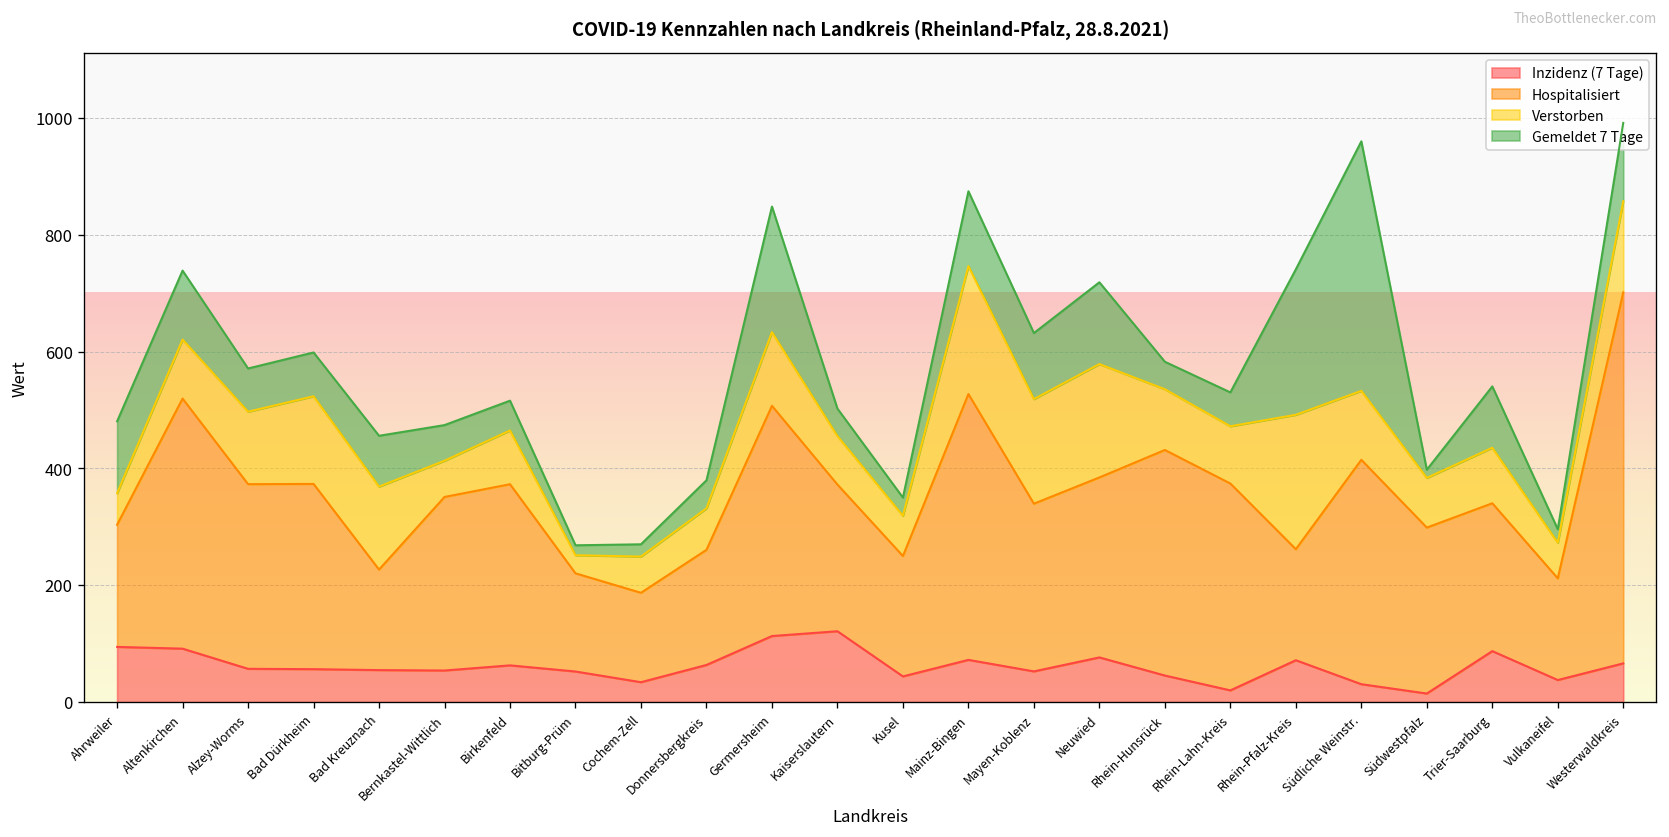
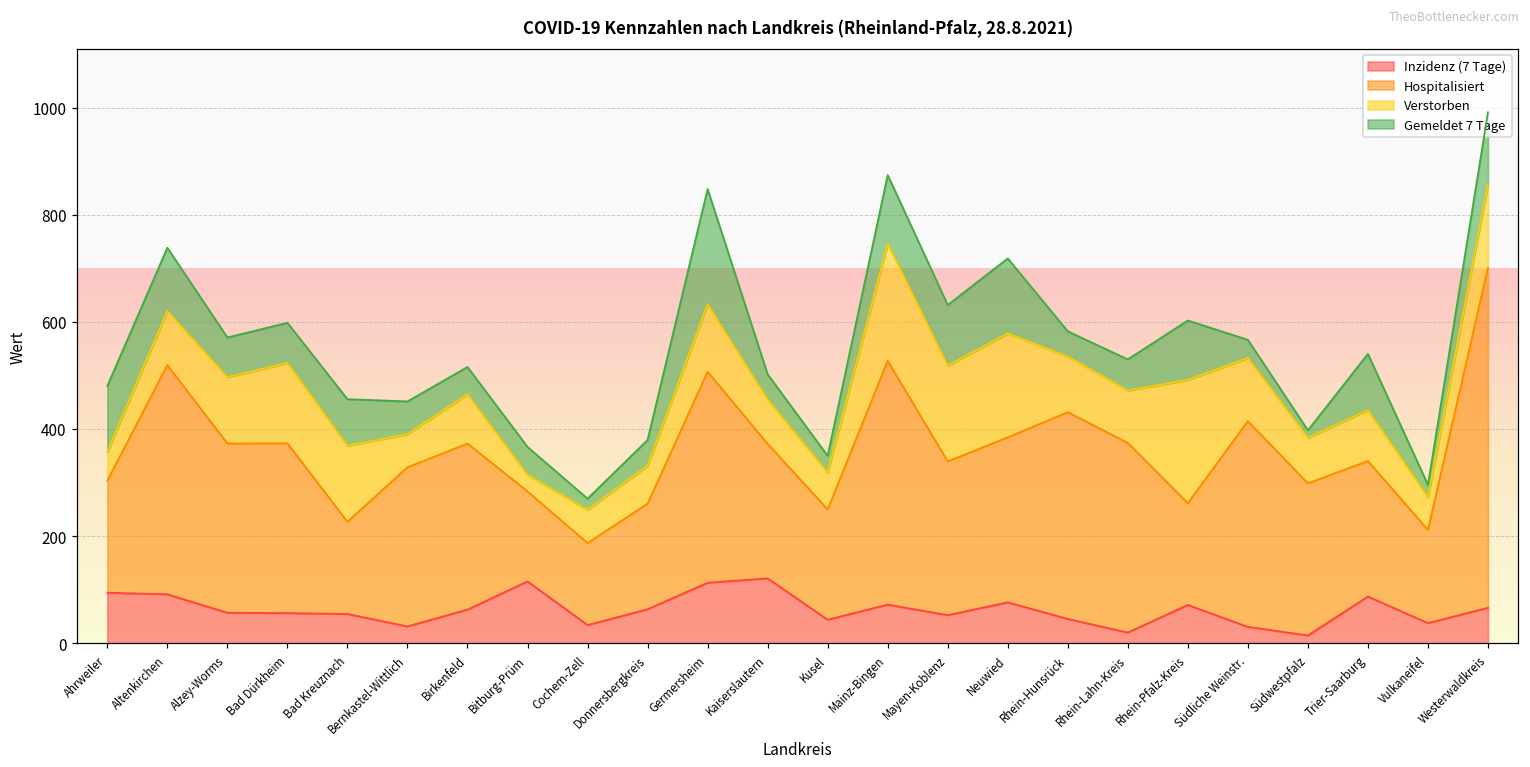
  {
    "Inzidenz (7 Tage)": {
      "Ahrweiler": 90,
      "Altenkirchen": 90,
      "Alzey-Worms": 60,
      "Bad Dürkheim": 60,
      "Bad Kreuznach": 50,
-     "Bernkastel-Wittlich": 50,
+     "Bernkastel-Wittlich": 30,
      "Birkenfeld": 60,
-     "Bitburg-Prüm": 50,
+     "Bitburg-Prüm": 120,
      "Cochem-Zell": 30,
      "Donnersbergkreis": 60,
      "Germersheim": 110,
      "Kaiserslautern": 120,
      "Kusel": 40,
      "Mainz-Bingen": 70,
      "Mayen-Koblenz": 50,
      "Neuwied": 80,
      "Rhein-Hunsrück": 50,
      "Rhein-Lahn-Kreis": 20,
      "Rhein-Pfalz-Kreis": 70,
      "Südliche Weinstr.": 30,
      "Südwestpfalz": 10,
      "Trier-Saarburg": 90,
      "Vulkaneifel": 40,
      "Westerwaldkreis": 70
    },
    "Gemeldet 7 Tage": {
      "Ahrweiler": 120,
      "Altenkirchen": 120,
      "Alzey-Worms": 70,
      "Bad Dürkheim": 80,
      "Bad Kreuznach": 90,
      "Bernkastel-Wittlich": 60,
      "Birkenfeld": 50,
-     "Bitburg-Prüm": 20,
+     "Bitburg-Prüm": 50,
      "Cochem-Zell": 20,
      "Donnersbergkreis": 50,
      "Germersheim": 220,
      "Kaiserslautern": 50,
      "Kusel": 30,
      "Mainz-Bingen": 130,
      "Mayen-Koblenz": 110,
      "Neuwied": 140,
      "Rhein-Hunsrück": 50,
      "Rhein-Lahn-Kreis": 60,
-     "Rhein-Pfalz-Kreis": 250,
-     "Südliche Weinstr.": 430,
+     "Rhein-Pfalz-Kreis": 110,
+     "Südliche Weinstr.": 30,
      "Südwestpfalz": 10,
      "Trier-Saarburg": 110,
      "Vulkaneifel": 20
    }
  }
